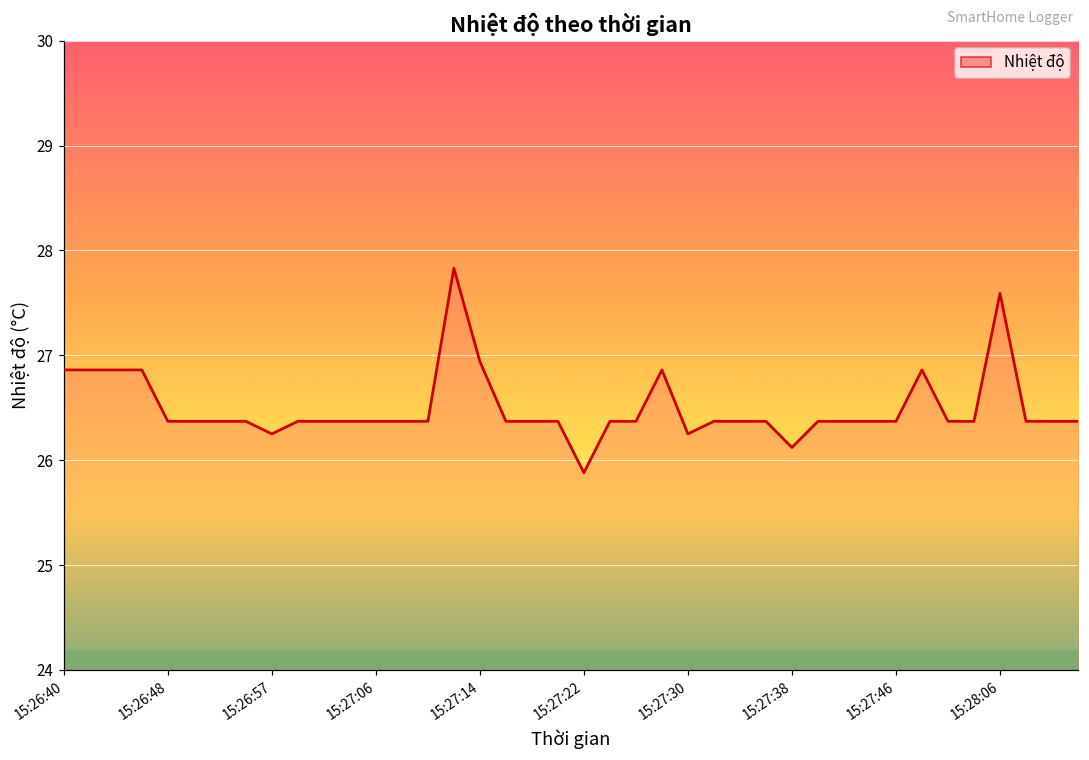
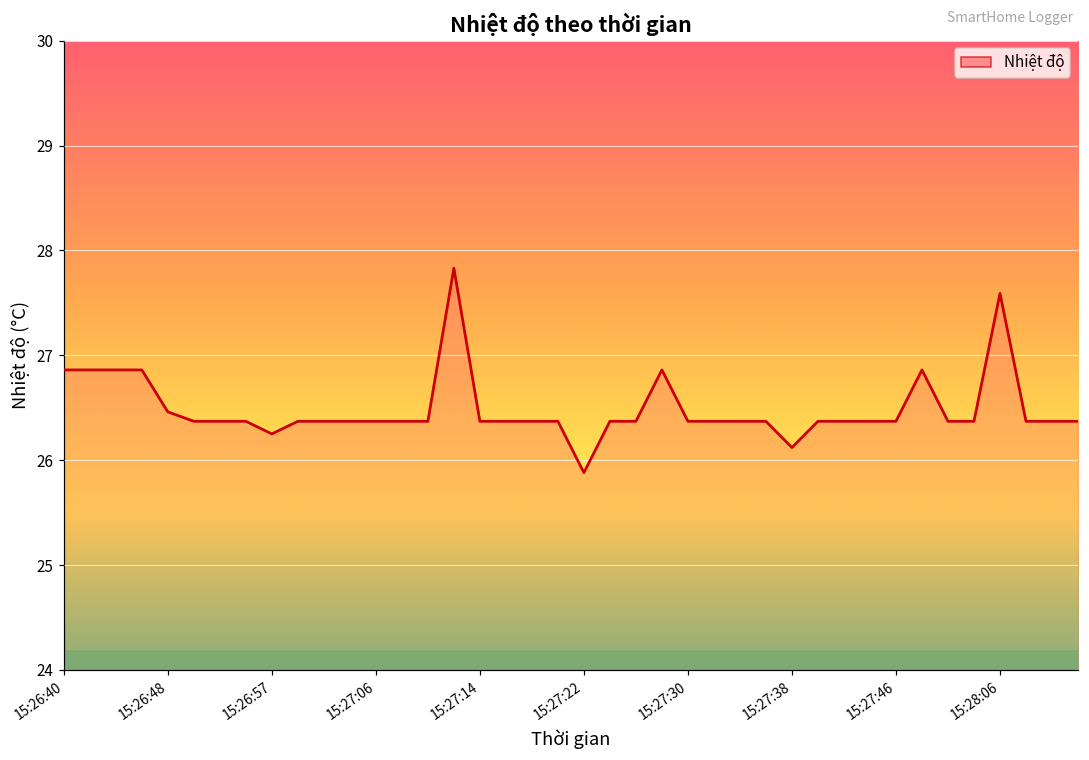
  {
    "15:26:40": 26.9,
-   "15:26:48": 26.4,
+   "15:26:48": 26.5,
    "15:26:57": 26.3,
    "15:27:06": 26.4,
-   "15:27:14": 26.9,
+   "15:27:14": 26.4,
    "15:27:22": 25.9,
-   "15:27:30": 26.3,
+   "15:27:30": 26.4,
    "15:27:38": 26.1,
    "15:27:46": 26.4,
    "15:28:06": 27.6
  }
